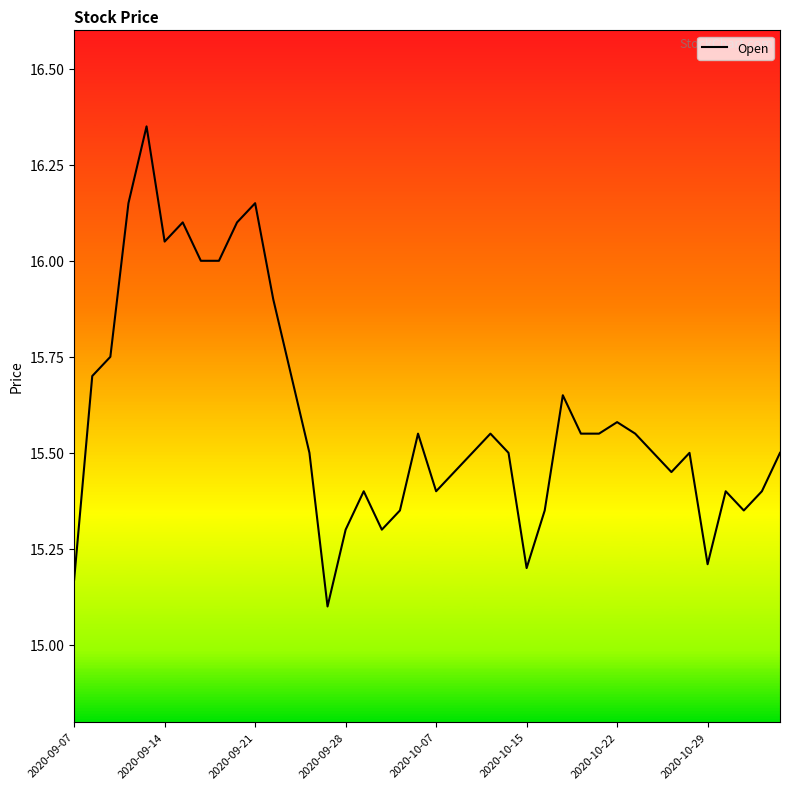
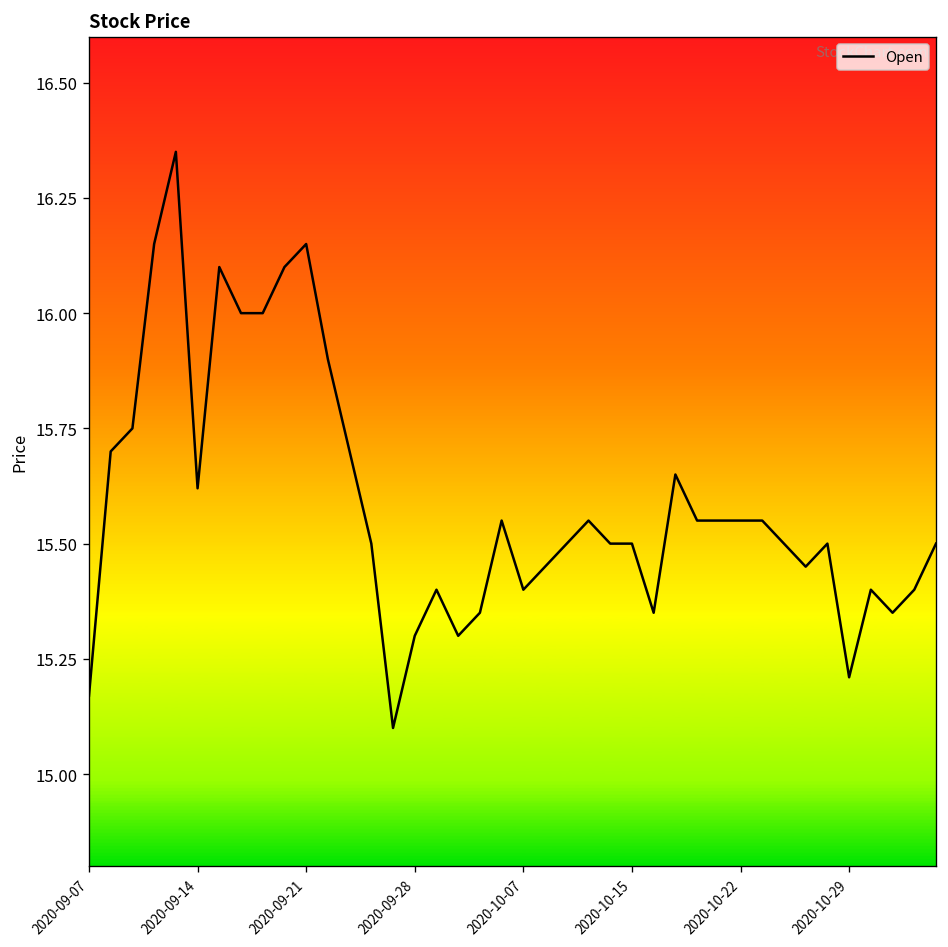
  {
    "2020-09-07": 15.17,
-   "2020-09-14": 16.05,
+   "2020-09-14": 15.62,
    "2020-09-21": 16.15,
    "2020-09-28": 15.30,
    "2020-10-07": 15.40,
-   "2020-10-15": 15.2,
-   "2020-10-22": 15.58,
+   "2020-10-15": 15.5,
+   "2020-10-22": 15.55,
    "2020-10-29": 15.21
  }
